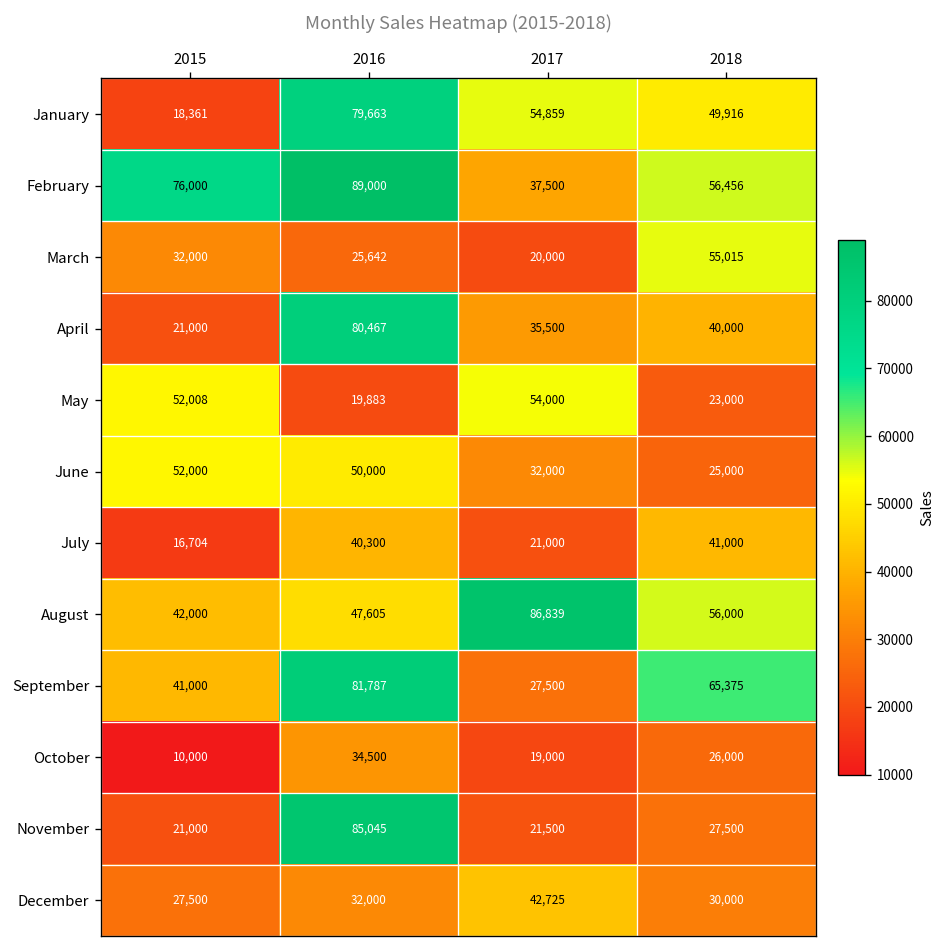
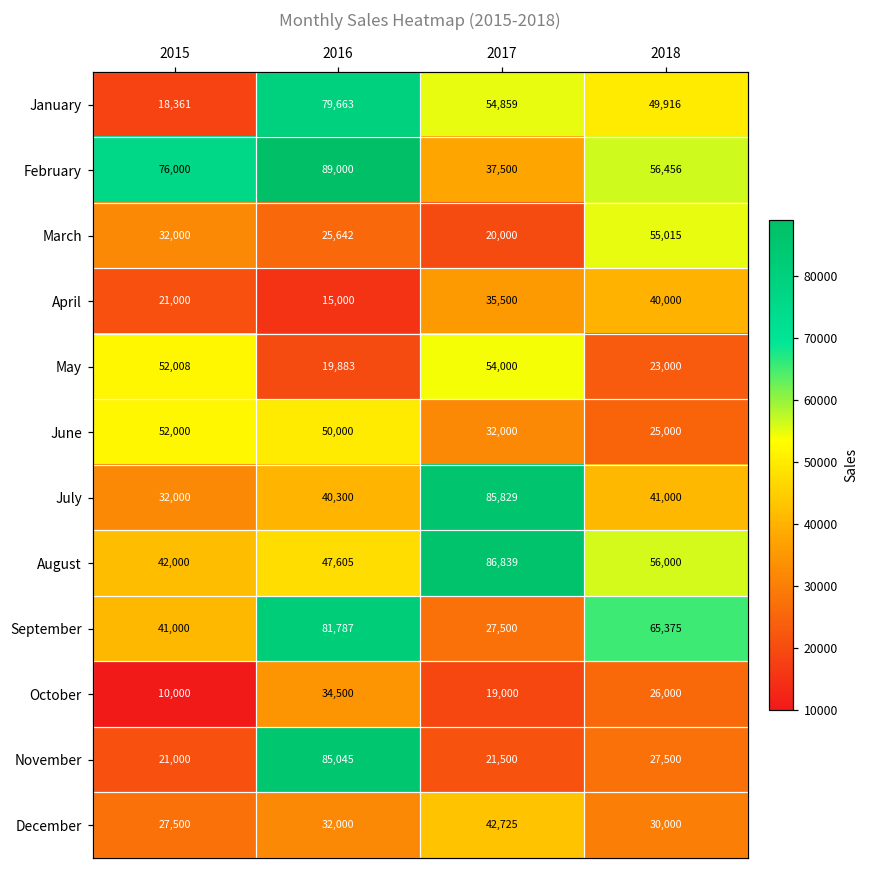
  {
    "January": {
      "2015": "18,361",
      "2016": "79,663",
      "2017": "54,859",
      "2018": "49,916"
    },
    "February": {
      "2015": "76,000",
      "2016": "89,000",
      "2017": "37,500",
      "2018": "56,456"
    },
    "March": {
      "2015": "32,000",
      "2016": "25,642",
      "2017": "20,000",
      "2018": "55,015"
    },
    "April": {
      "2015": "21,000",
-     "2016": "80,467",
+     "2016": "15,000",
      "2017": "35,500",
      "2018": "40,000"
    },
    "May": {
      "2015": "52,008",
      "2016": "19,883",
      "2017": "54,000",
      "2018": "23,000"
    },
    "June": {
      "2015": "52,000",
      "2016": "50,000",
      "2017": "32,000",
      "2018": "25,000"
    },
    "July": {
-     "2015": "16,704",
+     "2015": "32,000",
      "2016": "40,300",
-     "2017": "21,000",
+     "2017": "85,829",
      "2018": "41,000"
    },
    "August": {
      "2015": "42,000",
      "2016": "47,605",
      "2017": "86,839",
      "2018": "56,000"
    },
    "September": {
      "2015": "41,000",
      "2016": "81,787",
      "2017": "27,500",
      "2018": "65,375"
    },
    "October": {
      "2015": "10,000",
      "2016": "34,500",
      "2017": "19,000",
      "2018": "26,000"
    },
    "November": {
      "2015": "21,000",
      "2016": "85,045",
      "2017": "21,500",
      "2018": "27,500"
    },
    "December": {
      "2015": "27,500",
      "2016": "32,000",
      "2017": "42,725",
      "2018": "30,000"
    }
  }
